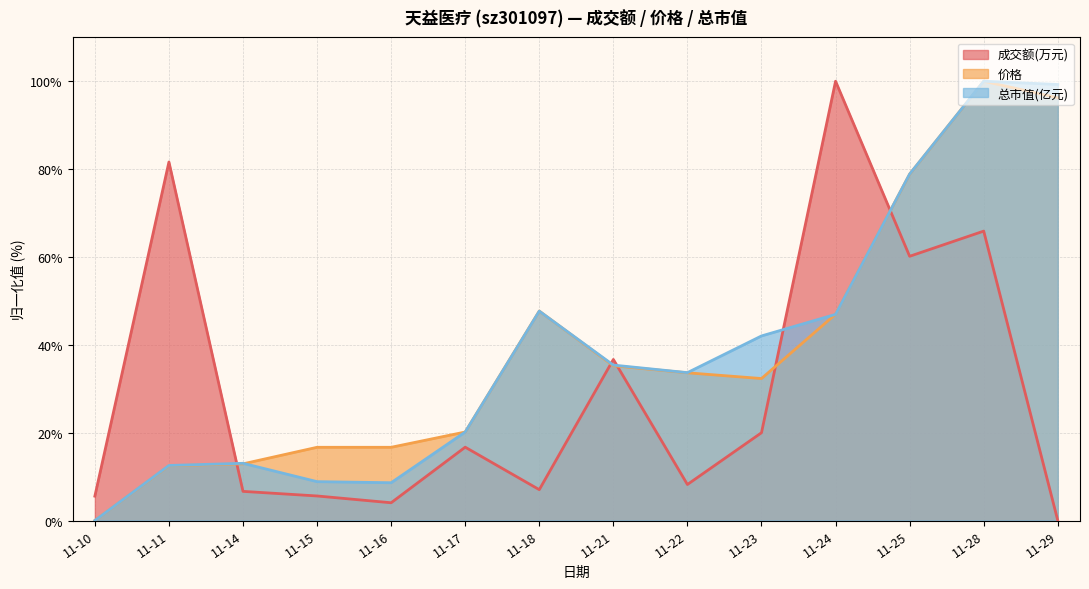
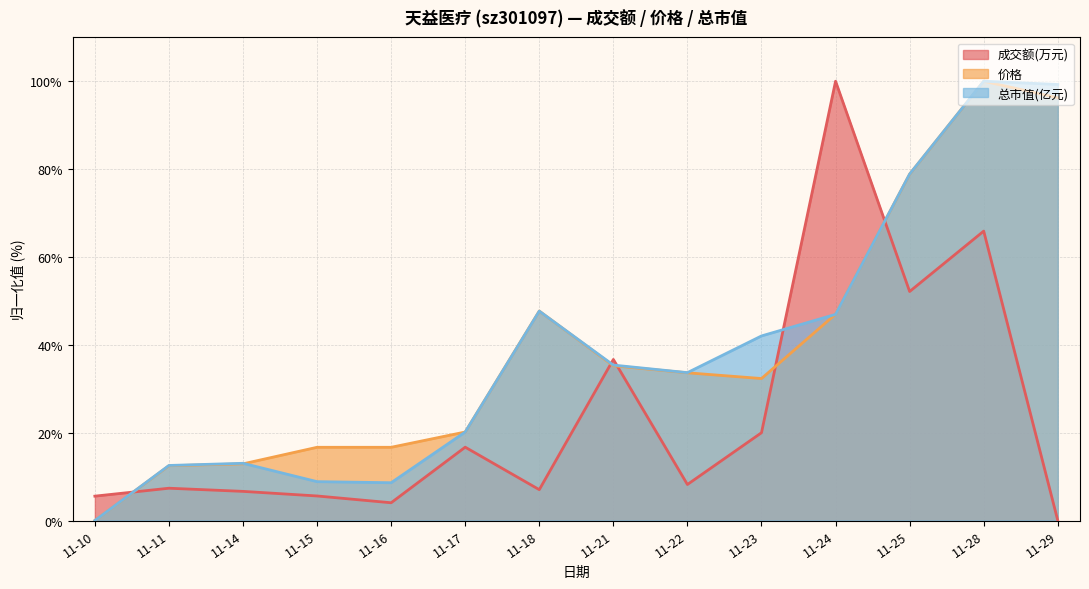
  {
    "成交额(万元)": {
      "11-10": "6%",
-     "11-11": "82%",
+     "11-11": "7%",
      "11-14": "7%",
      "11-15": "6%",
      "11-16": "4%",
      "11-17": "17%",
      "11-18": "7%",
      "11-21": "37%",
      "11-22": "8%",
      "11-23": "20%",
      "11-24": "100%",
-     "11-25": "60%",
+     "11-25": "52%",
      "11-28": "66%",
      "11-29": "0%"
    },
    "价格": {
      "11-15": "17%",
      "11-16": "17%",
      "11-23": "32%"
    },
    "总市值(亿元)": {
      "11-15": "9%",
      "11-16": "9%",
      "11-23": "42%"
    }
  }
